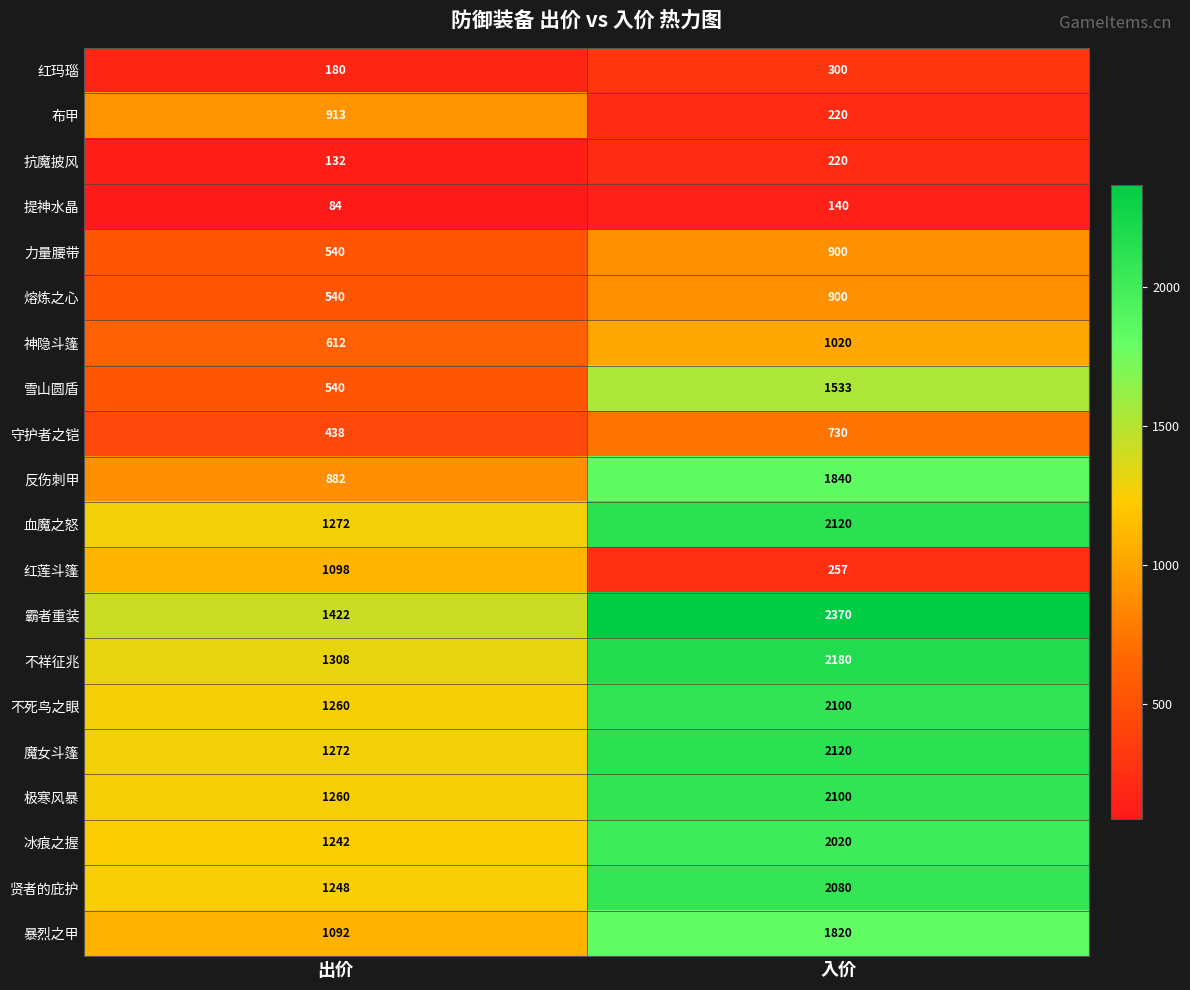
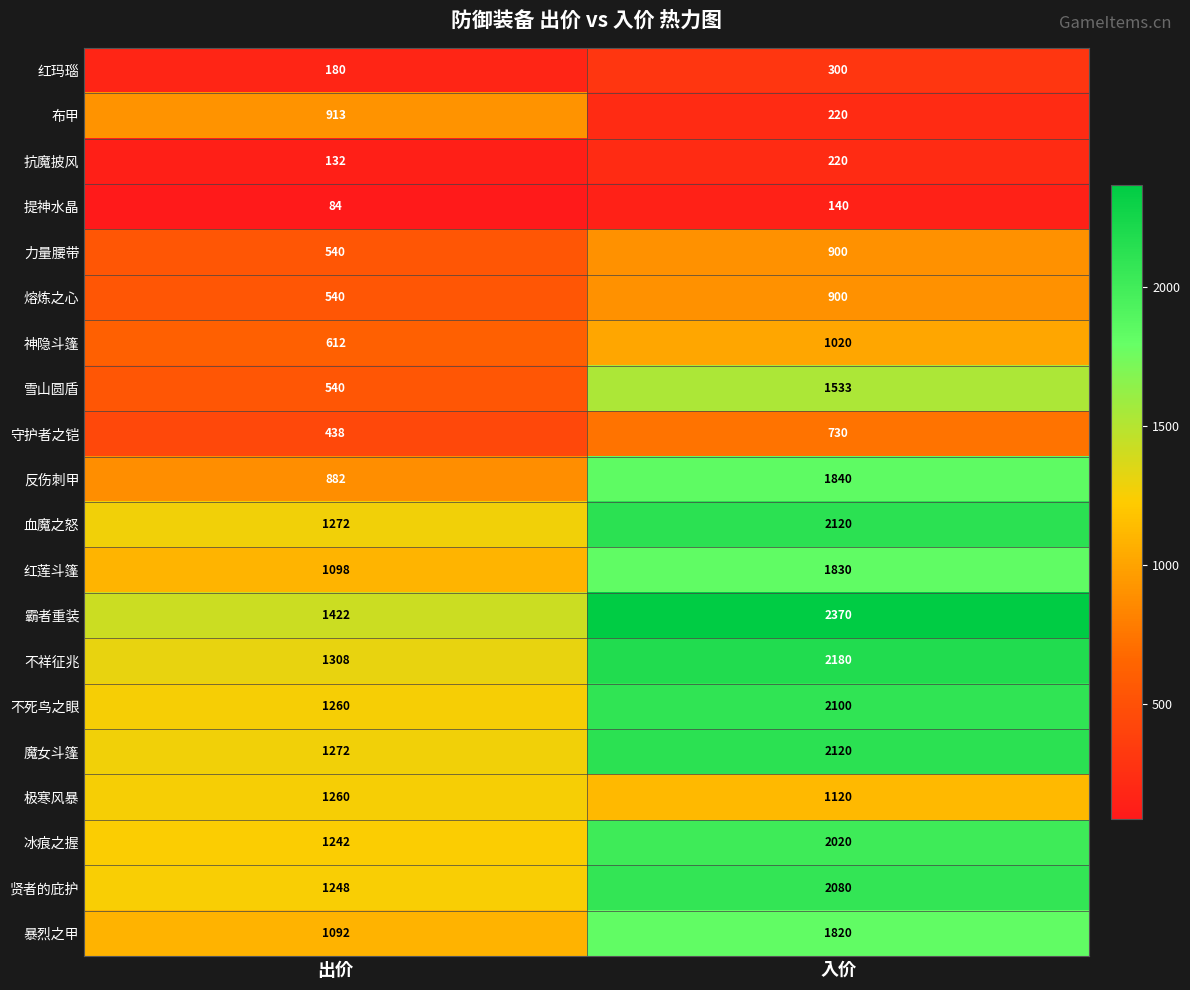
  {
    "红玛瑙": {
      "出价": 180,
      "入价": 300
    },
    "布甲": {
      "出价": 913,
      "入价": 220
    },
    "抗魔披风": {
      "出价": 132,
      "入价": 220
    },
    "提神水晶": {
      "出价": 84,
      "入价": 140
    },
    "力量腰带": {
      "出价": 540,
      "入价": 900
    },
    "熔炼之心": {
      "出价": 540,
      "入价": 900
    },
    "神隐斗篷": {
      "出价": 612,
      "入价": 1020
    },
    "雪山圆盾": {
      "出价": 540,
      "入价": 1533
    },
    "守护者之铠": {
      "出价": 438,
      "入价": 730
    },
    "反伤刺甲": {
      "出价": 882,
      "入价": 1840
    },
    "血魔之怒": {
      "出价": 1272,
      "入价": 2120
    },
    "红莲斗篷": {
      "出价": 1098,
-     "入价": 257
+     "入价": 1830
    },
    "霸者重装": {
      "出价": 1422,
      "入价": 2370
    },
    "不祥征兆": {
      "出价": 1308,
      "入价": 2180
    },
    "不死鸟之眼": {
      "出价": 1260,
      "入价": 2100
    },
    "魔女斗篷": {
      "出价": 1272,
      "入价": 2120
    },
    "极寒风暴": {
      "出价": 1260,
-     "入价": 2100
+     "入价": 1120
    },
    "冰痕之握": {
      "出价": 1242,
      "入价": 2020
    },
    "贤者的庇护": {
      "出价": 1248,
      "入价": 2080
    },
    "暴烈之甲": {
      "出价": 1092,
      "入价": 1820
    }
  }
